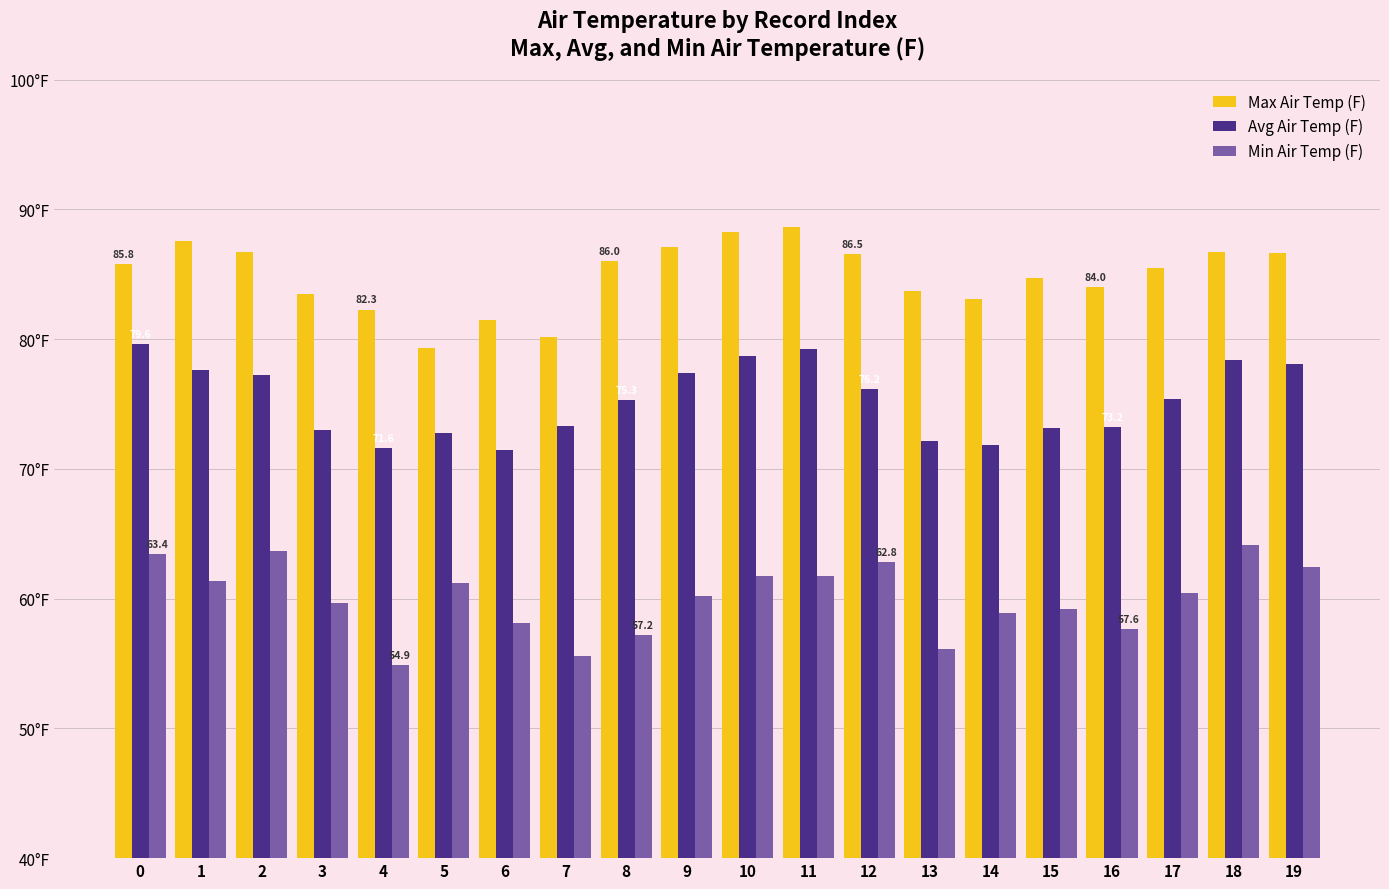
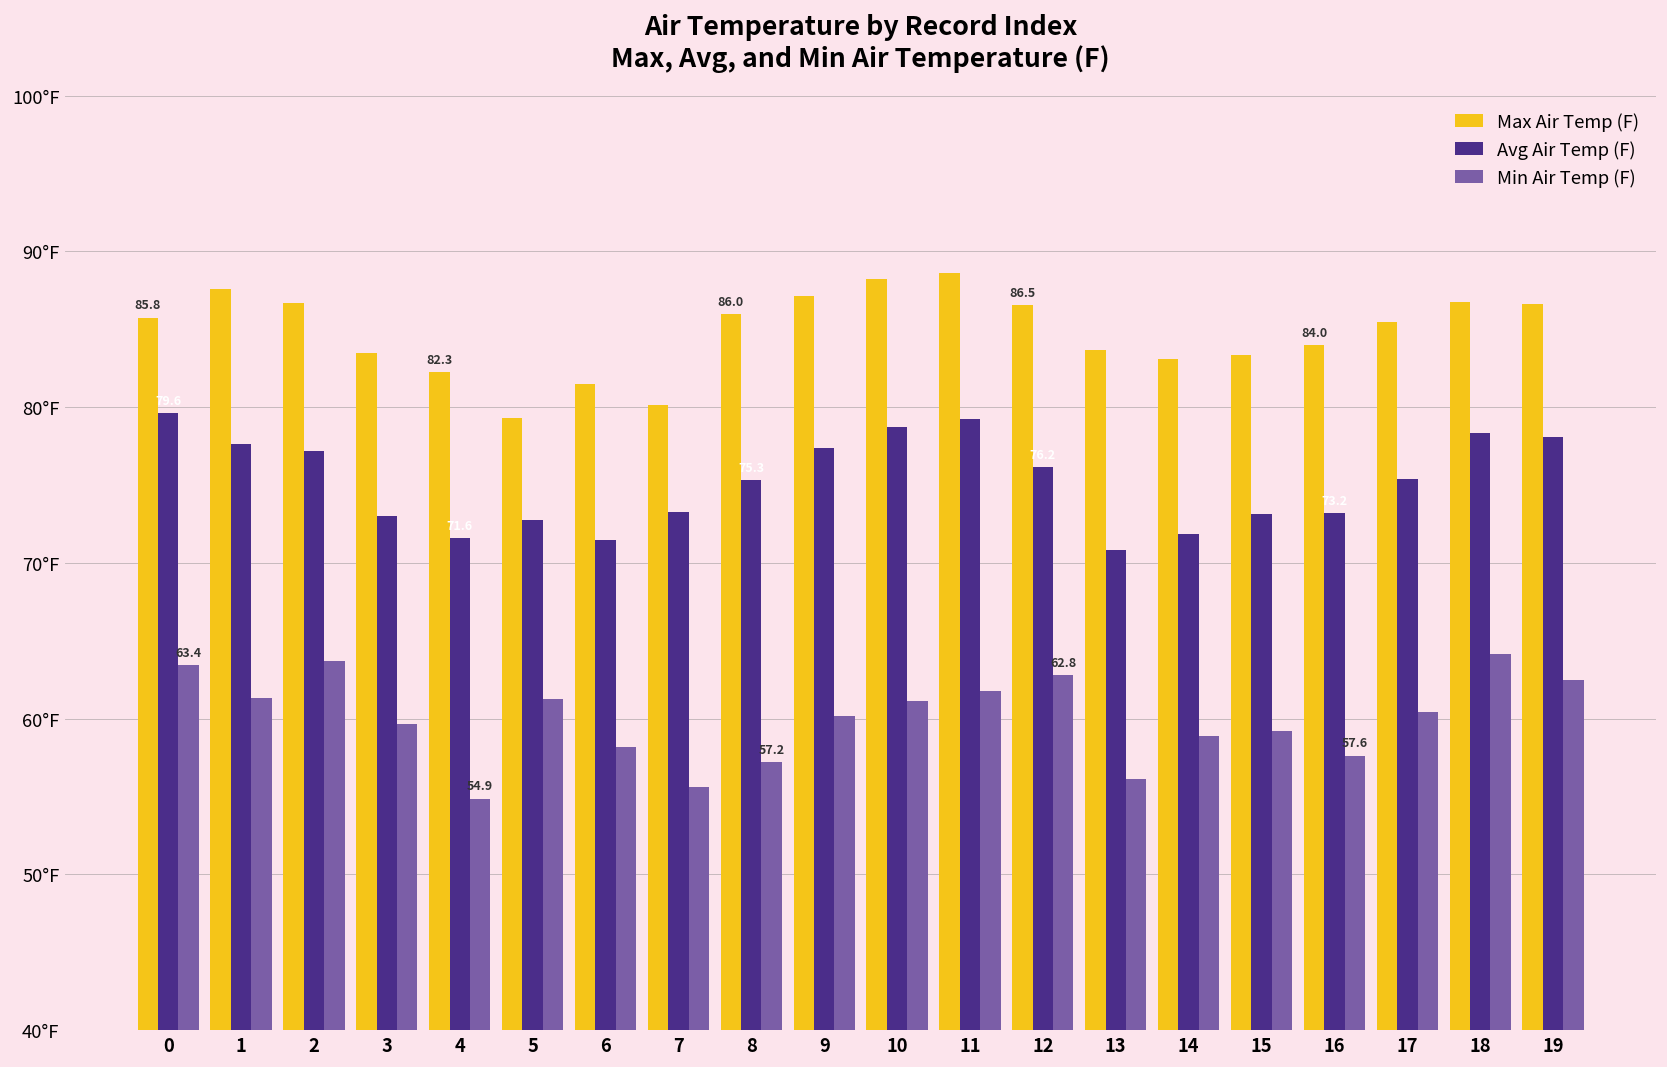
  {
    "Max Air Temp (F)": {
      "1": "87.6°F",
      "2": "86.7°F",
      "3": "83.5°F",
      "5": "79.3°F",
      "6": "81.5°F",
      "7": "80.2°F",
      "9": "87.1°F",
      "10": "88.2°F",
      "11": "88.6°F",
      "13": "83.7°F",
      "14": "83.1°F",
-     "15": "84.7°F",
+     "15": "83.3°F",
      "17": "85.5°F",
      "18": "86.7°F",
      "19": "86.6°F"
    },
    "Avg Air Temp (F)": {
      "0": "79.6°F",
      "1": "77.6°F",
      "2": "77.2°F",
      "3": "73.0°F",
      "4": "71.6°F",
      "5": "72.8°F",
      "6": "71.5°F",
      "7": "73.3°F",
      "8": "75.3°F",
      "9": "77.4°F",
      "10": "78.7°F",
      "11": "79.2°F",
      "12": "76.2°F",
-     "13": "72.1°F",
+     "13": "70.8°F",
      "14": "71.8°F",
      "15": "73.1°F",
      "16": "73.2°F",
      "17": "75.4°F",
      "18": "78.4°F",
      "19": "78.1°F"
    },
    "Min Air Temp (F)": {
      "1": "61.3°F",
      "2": "63.7°F",
      "3": "59.7°F",
      "5": "61.2°F",
      "6": "58.2°F",
      "7": "55.6°F",
      "9": "60.2°F",
-     "10": "61.8°F",
+     "10": "61.1°F",
      "11": "61.8°F",
      "13": "56.1°F",
      "14": "58.9°F",
      "15": "59.2°F",
      "17": "60.5°F",
      "18": "64.1°F",
      "19": "62.4°F"
    }
  }
